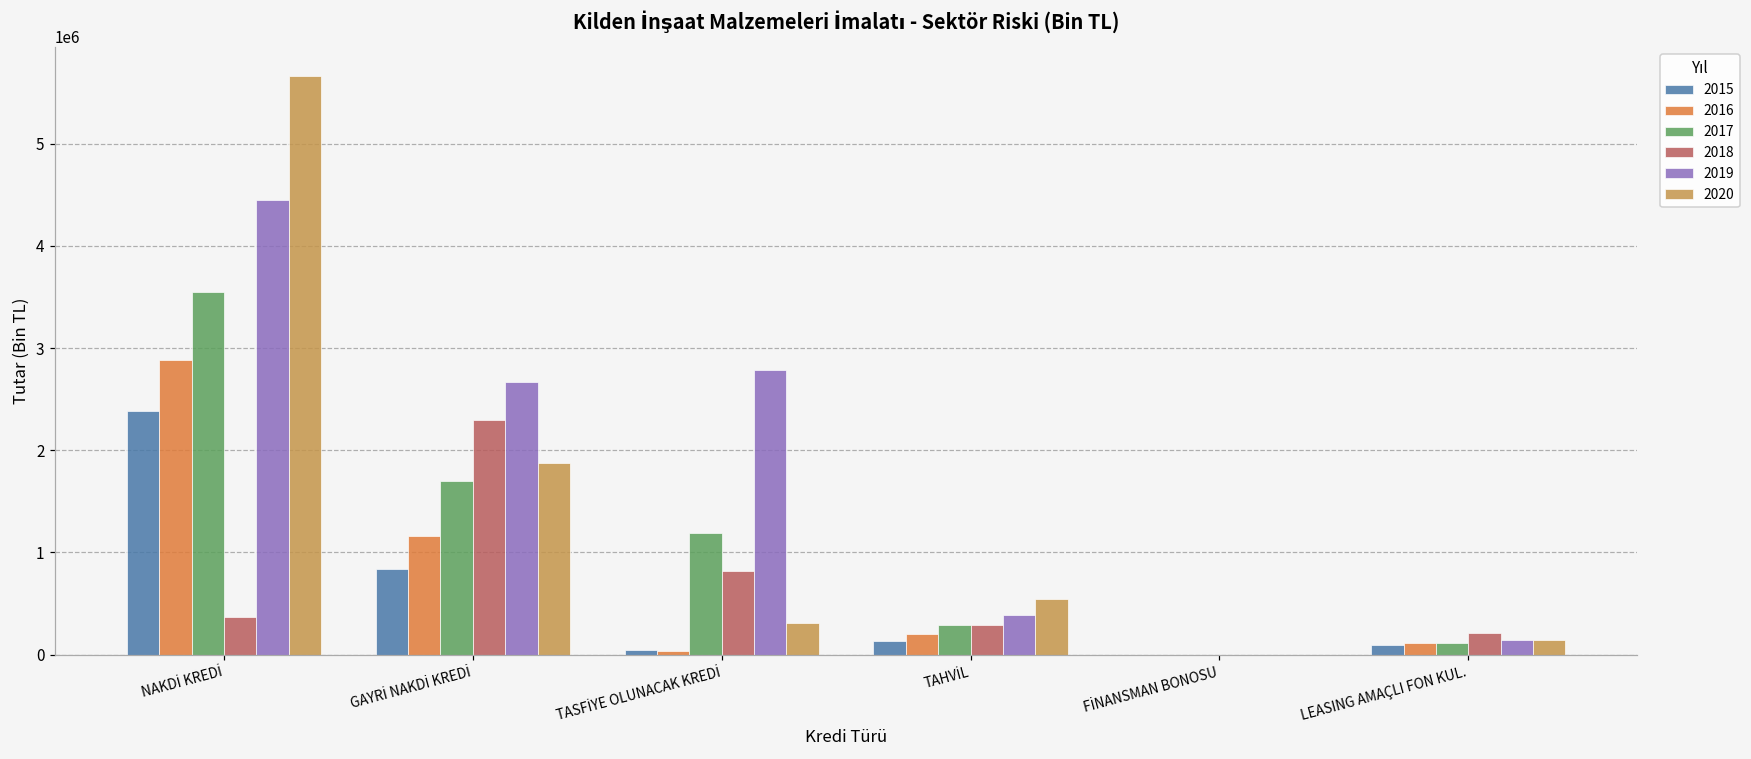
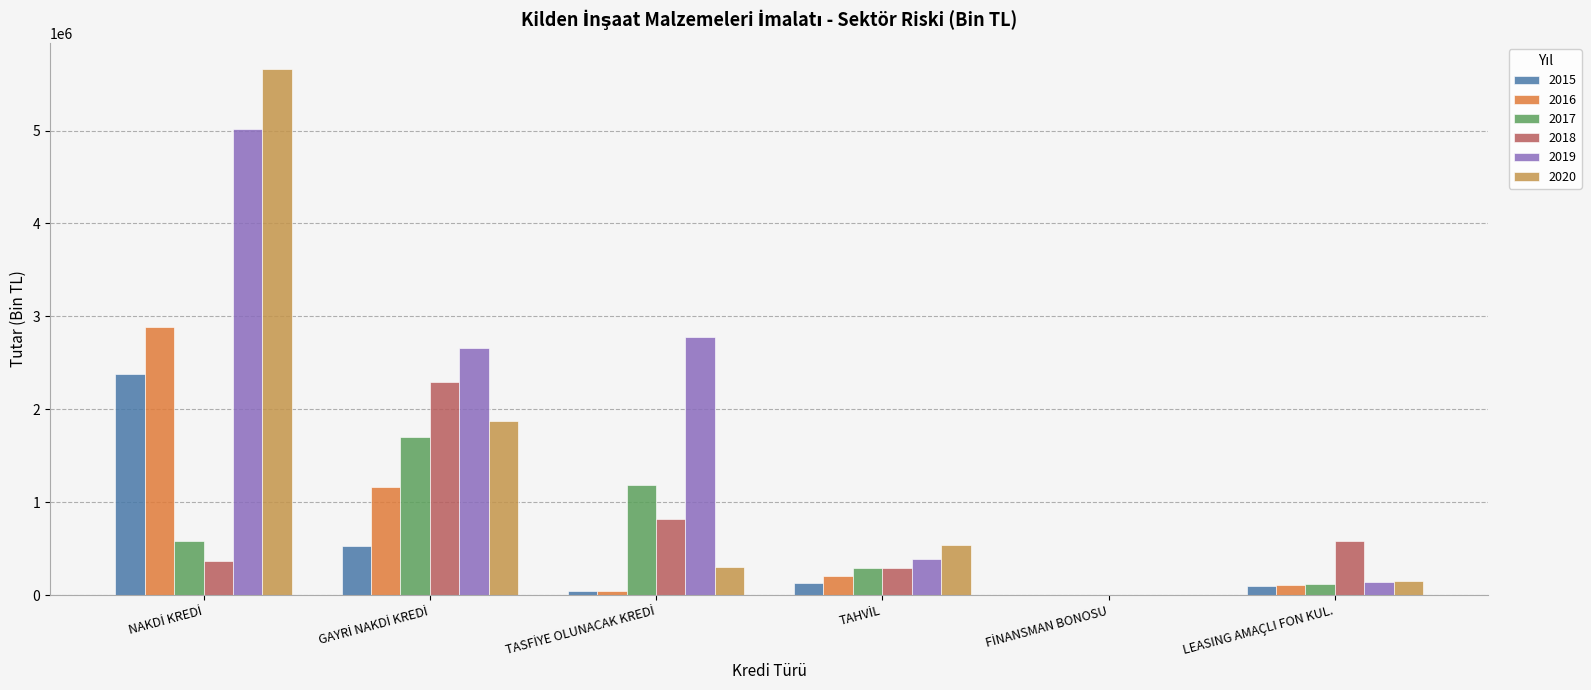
  {
    "2015": {
      "NAKDİ KREDİ": 2400000,
-     "GAYRİ NAKDİ KREDİ": 800000,
+     "GAYRİ NAKDİ KREDİ": 500000,
      "TASFİYE OLUNACAK KREDİ": 0,
      "TAHVİL": 100000,
      "FİNANSMAN BONOSU": 0,
      "LEASING AMAÇLI FON KUL.": 100000
    },
    "2017": {
-     "NAKDİ KREDİ": 3500000,
+     "NAKDİ KREDİ": 600000,
      "GAYRİ NAKDİ KREDİ": 1700000,
      "TASFİYE OLUNACAK KREDİ": 1200000,
      "TAHVİL": 300000,
      "FİNANSMAN BONOSU": 0,
      "LEASING AMAÇLI FON KUL.": 100000
    },
    "2018": {
      "NAKDİ KREDİ": 400000,
      "GAYRİ NAKDİ KREDİ": 2300000,
      "TASFİYE OLUNACAK KREDİ": 800000,
      "TAHVİL": 300000,
      "FİNANSMAN BONOSU": 0,
-     "LEASING AMAÇLI FON KUL.": 200000
+     "LEASING AMAÇLI FON KUL.": 600000
    },
    "2019": {
-     "NAKDİ KREDİ": 4500000,
+     "NAKDİ KREDİ": 5000000,
      "GAYRİ NAKDİ KREDİ": 2700000,
      "TASFİYE OLUNACAK KREDİ": 2800000,
      "TAHVİL": 400000,
      "FİNANSMAN BONOSU": 0,
      "LEASING AMAÇLI FON KUL.": 100000
    }
  }
